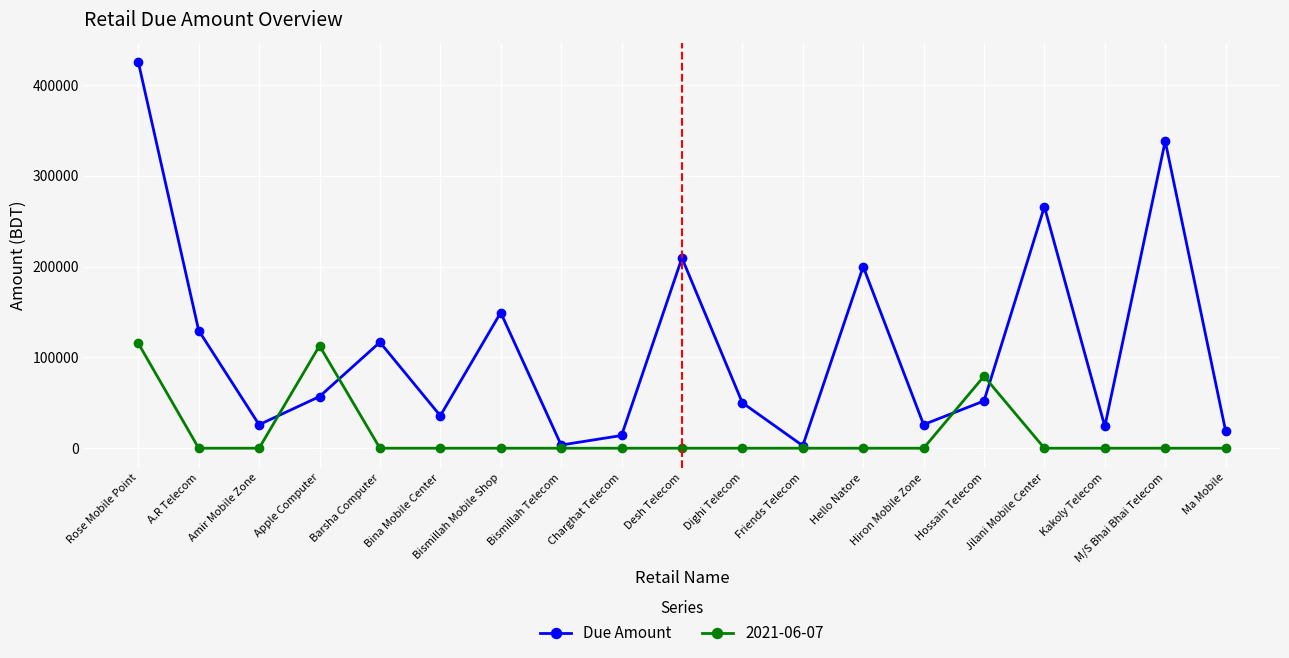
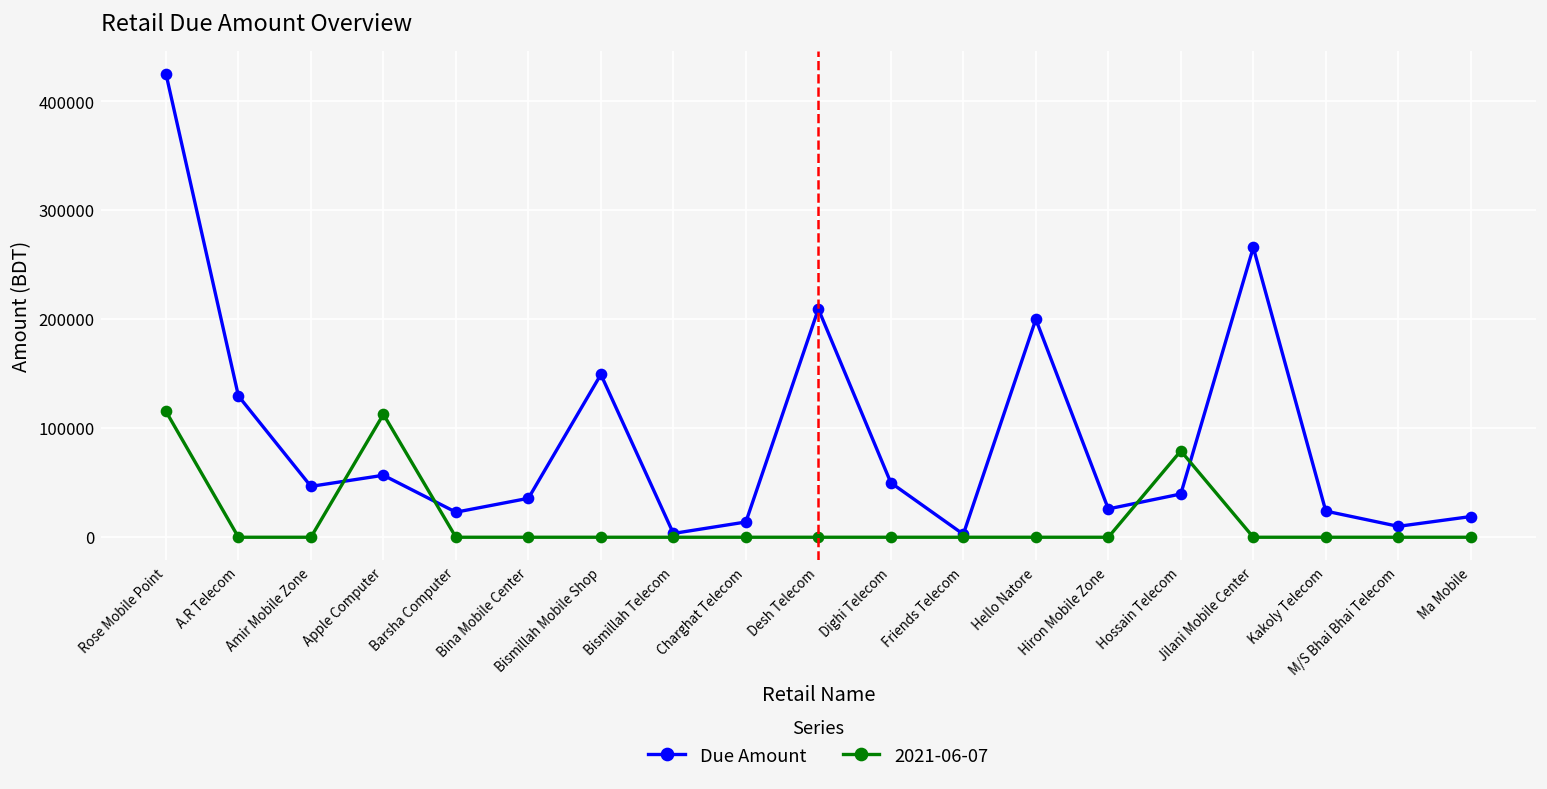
  {
    "Due Amount": {
      "Rose Mobile Point": 430000,
      "A.R Telecom": 130000,
-     "Amir Mobile Zone": 30000,
+     "Amir Mobile Zone": 50000,
      "Apple Computer": 60000,
-     "Barsha Computer": 120000,
+     "Barsha Computer": 20000,
      "Bina Mobile Center": 40000,
      "Bismillah Mobile Shop": 150000,
      "Bismillah Telecom": 0,
      "Charghat Telecom": 10000,
      "Desh Telecom": 210000,
      "Dighi Telecom": 50000,
      "Hello Natore": 200000,
      "Hiron Mobile Zone": 30000,
-     "Hossain Telecom": 50000,
+     "Hossain Telecom": 40000,
      "Jilani Mobile Center": 270000,
      "Kakoly Telecom": 20000,
-     "M/S Bhai Bhai Telecom": 340000,
+     "M/S Bhai Bhai Telecom": 10000,
      "Ma Mobile": 20000
    },
    "2021-06-07": {
      "Rose Mobile Point": 120000,
      "A.R Telecom": 0,
      "Amir Mobile Zone": 0,
      "Apple Computer": 110000,
      "Barsha Computer": 0,
      "Bina Mobile Center": 0,
      "Bismillah Mobile Shop": 0,
      "Bismillah Telecom": 0,
      "Charghat Telecom": 0,
      "Desh Telecom": 0,
      "Dighi Telecom": 0,
      "Hello Natore": 0,
      "Hiron Mobile Zone": 0,
      "Hossain Telecom": 80000,
      "Jilani Mobile Center": 0,
      "Kakoly Telecom": 0,
      "M/S Bhai Bhai Telecom": 0,
      "Ma Mobile": 0
    }
  }
